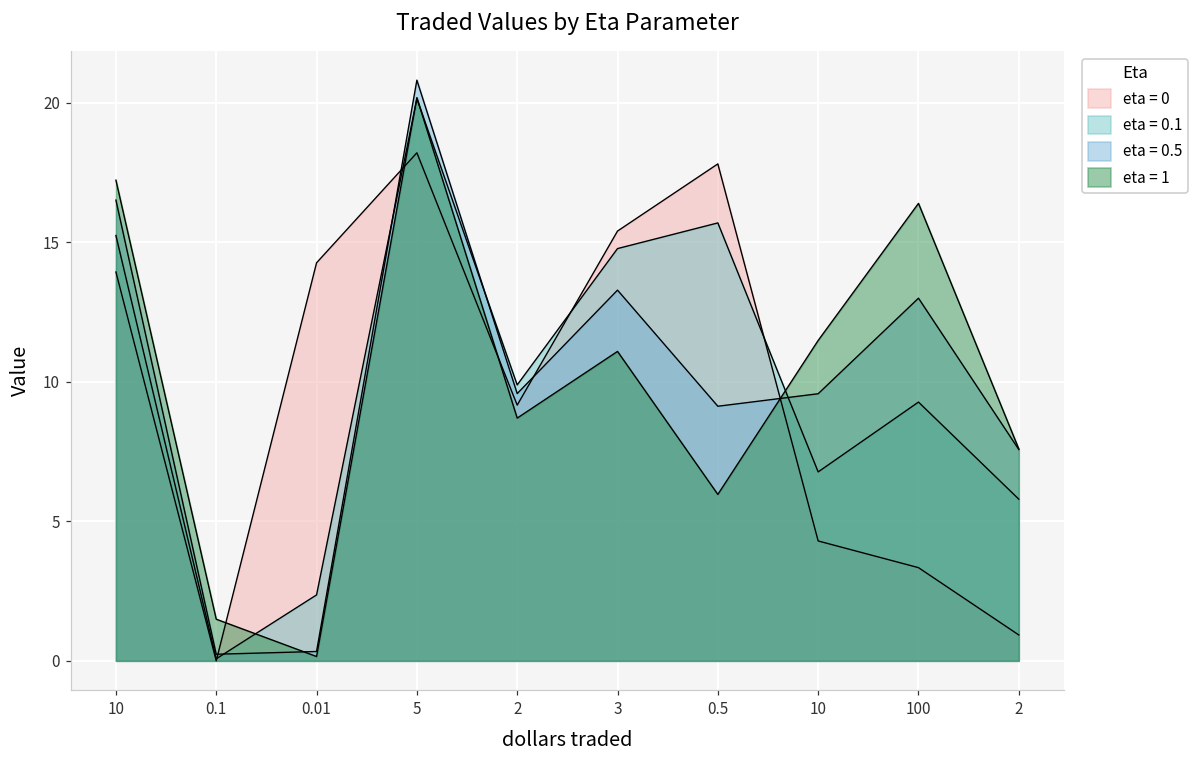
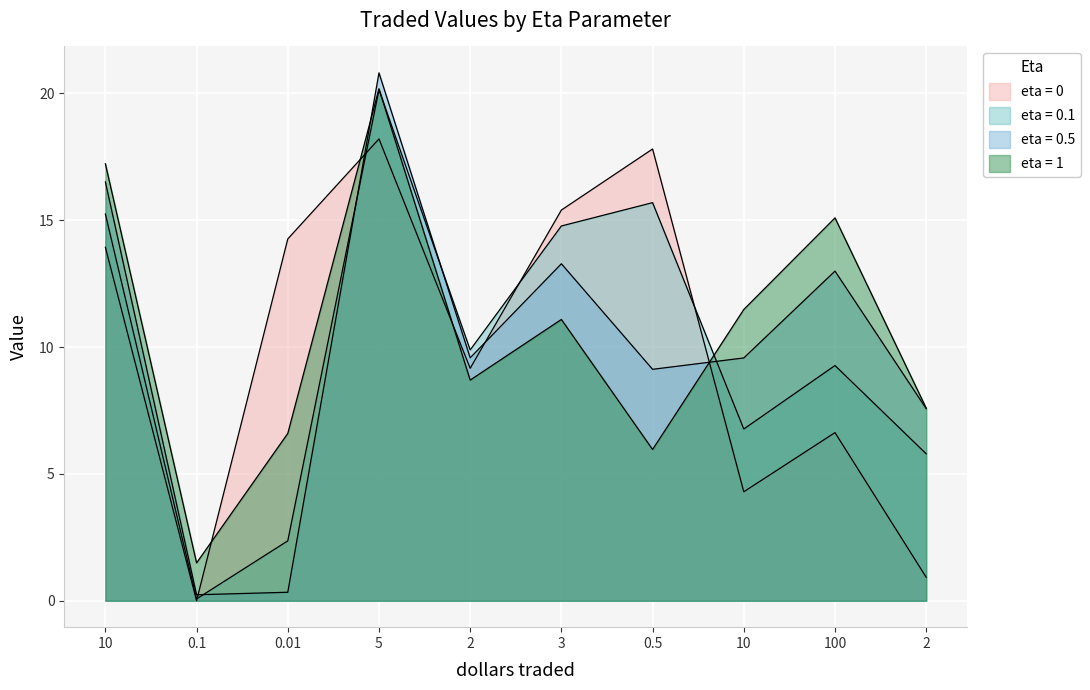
  {
    "eta = 0": {
      "0.01": 14.3,
      "5": 18.2,
      "3": 15.4,
      "0.5": 17.8,
-     "100": 3.3
+     "100": 6.6
    },
    "eta = 1": {
      "0.1": 1.5,
-     "0.01": 0.2,
+     "0.01": 6.6,
      "3": 11.1,
      "0.5": 6.0,
-     "100": 16.4
+     "100": 15.1
    }
  }
